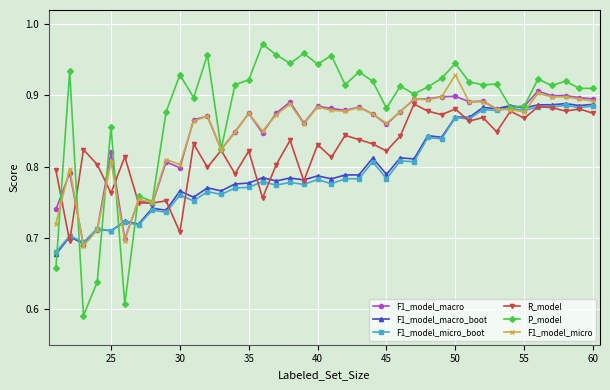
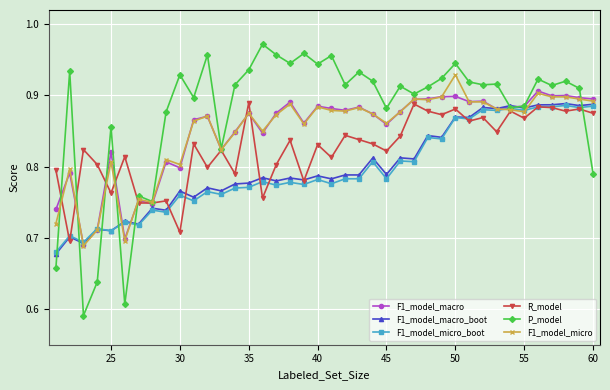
  {
    "F1_model_macro": {
      "25": 0.82,
      "30": 0.80,
      "50": 0.90
    },
    "F1_model_macro_boot": {
      "30": 0.77,
      "35": 0.78,
      "40": 0.79,
      "45": 0.79
    },
    "F1_model_micro_boot": {
      "30": 0.76,
      "35": 0.77,
      "40": 0.78,
      "45": 0.78
    },
    "R_model": {
      "25": 0.76,
      "30": 0.71,
-     "35": 0.82,
+     "35": 0.89,
      "40": 0.83,
      "45": 0.82,
      "50": 0.88,
      "55": 0.87,
      "60": 0.88
    },
    "P_model": {
      "25": 0.86,
      "30": 0.93,
-     "35": 0.92,
+     "35": 0.94,
      "40": 0.94,
      "45": 0.88,
      "50": 0.95,
-     "60": 0.91
+     "60": 0.79
    },
    "F1_model_micro": {
      "25": 0.81,
      "30": 0.80,
      "50": 0.93
    }
  }
